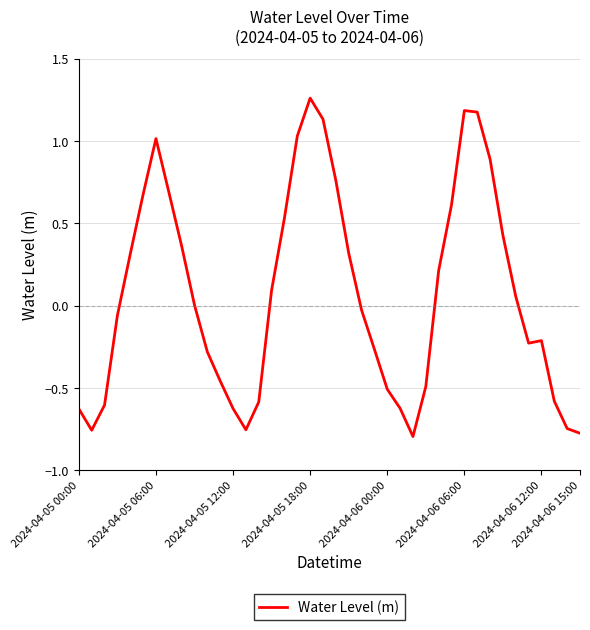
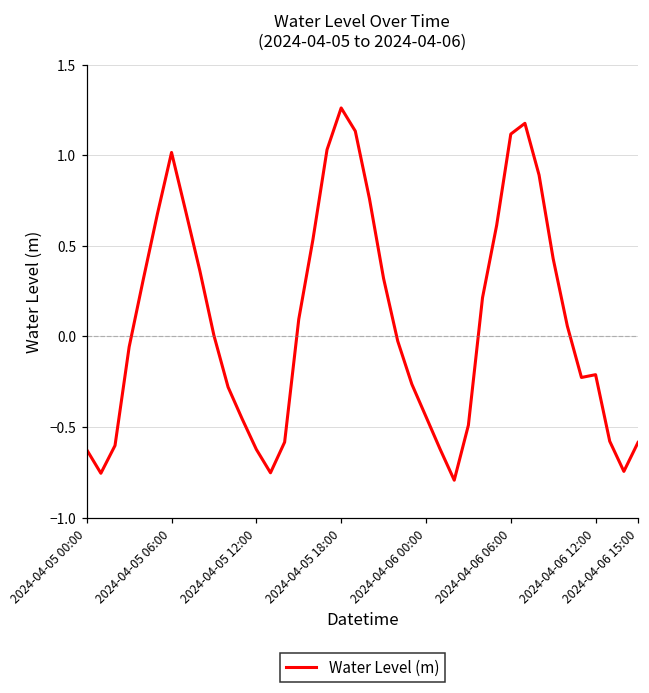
  {
    "2024-04-05 00:00": -0.63,
    "2024-04-05 06:00": 1.02,
    "2024-04-05 12:00": -0.62,
    "2024-04-05 18:00": 1.26,
-   "2024-04-06 00:00": -0.51,
-   "2024-04-06 06:00": 1.19,
+   "2024-04-06 00:00": -0.44,
+   "2024-04-06 06:00": 1.12,
    "2024-04-06 12:00": -0.21,
-   "2024-04-06 15:00": -0.77
+   "2024-04-06 15:00": -0.59
  }
